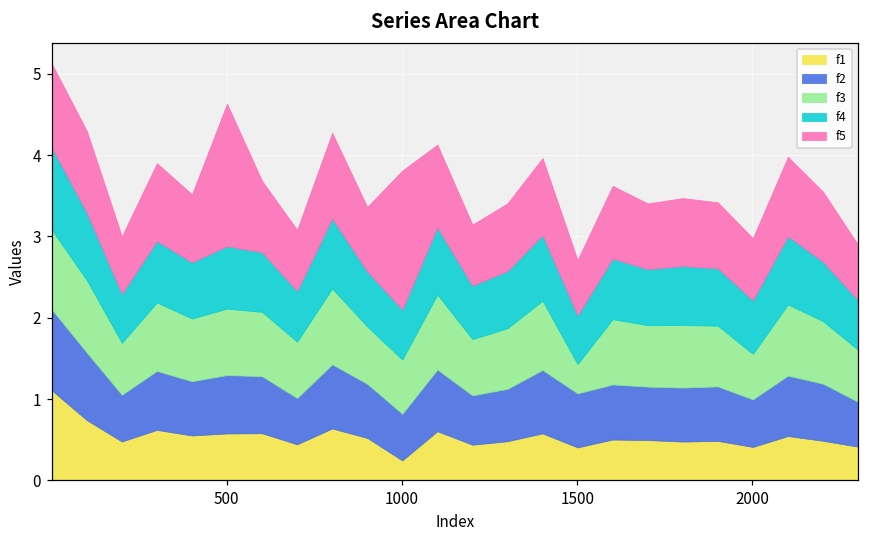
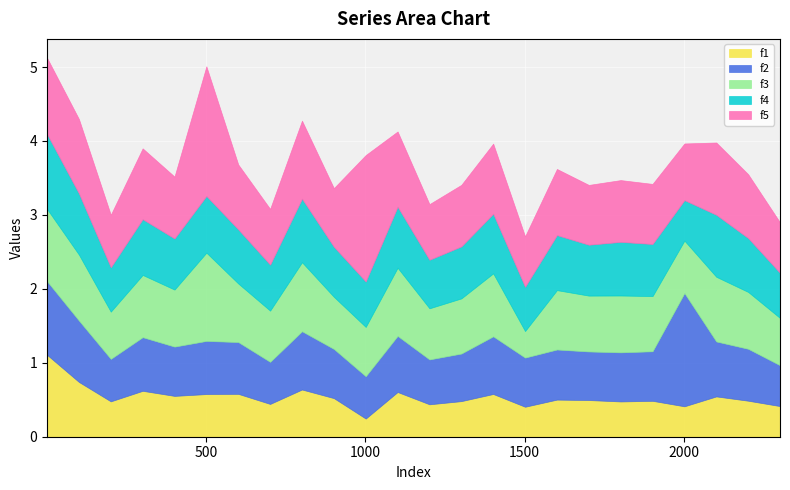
  {
    "f1": {
      "500": 0.6,
      "1000": 0.2,
      "1500": 0.4,
      "2000": 0.4
    },
    "f2": {
      "500": 0.7,
      "1000": 0.6,
      "1500": 0.7,
-     "2000": 0.6
+     "2000": 1.5
    },
    "f3": {
-     "500": 0.8,
+     "500": 1.2,
      "1000": 0.7,
      "1500": 0.4,
-     "2000": 0.6
+     "2000": 0.7
    },
    "f4": {
      "500": 0.8,
      "1000": 0.6,
      "1500": 0.6,
-     "2000": 0.7
+     "2000": 0.5
    },
    "f5": {
      "500": 1.8,
      "1000": 1.7,
      "1500": 0.7,
      "2000": 0.8
    }
  }
